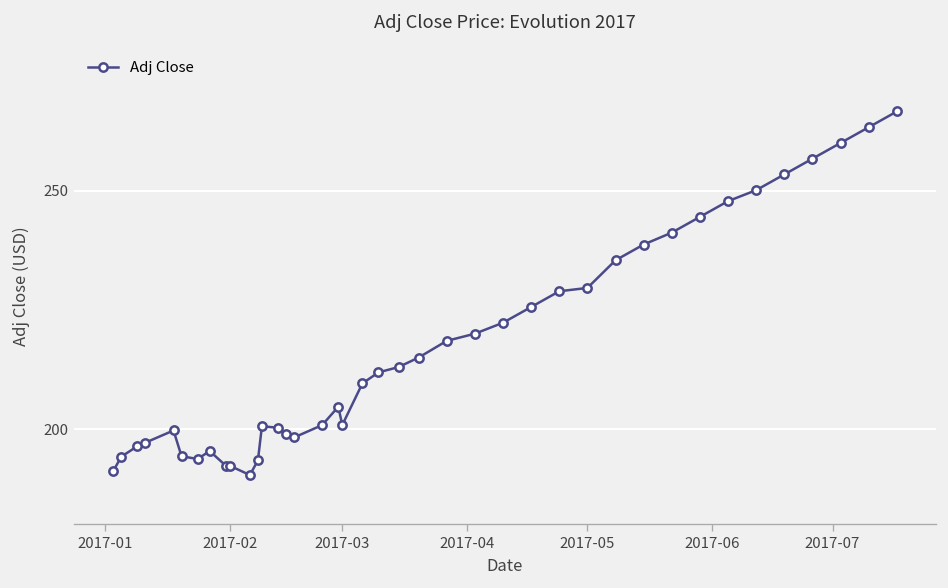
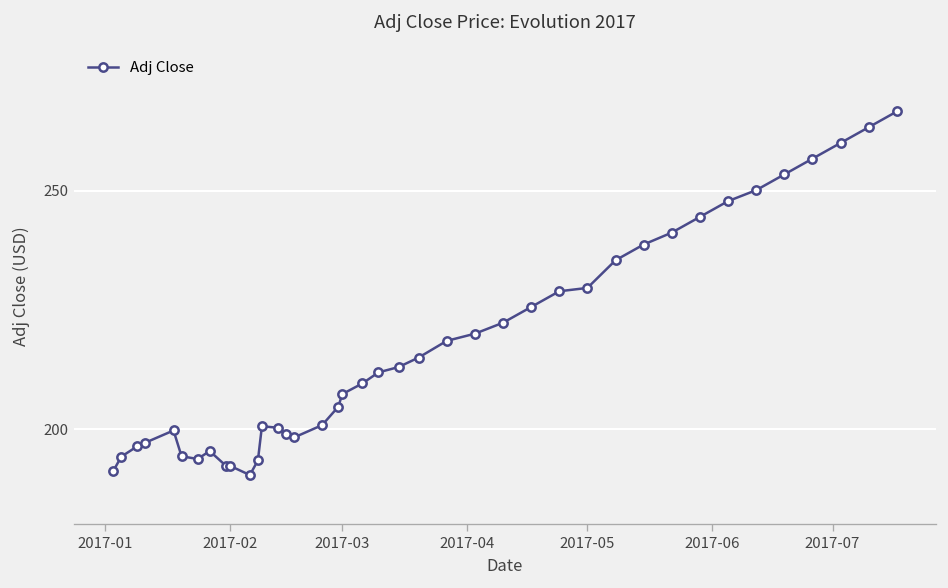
  {
    "2017-02": 192,
-   "2017-03": 201,
+   "2017-03": 207,
    "2017-05": 230
  }
